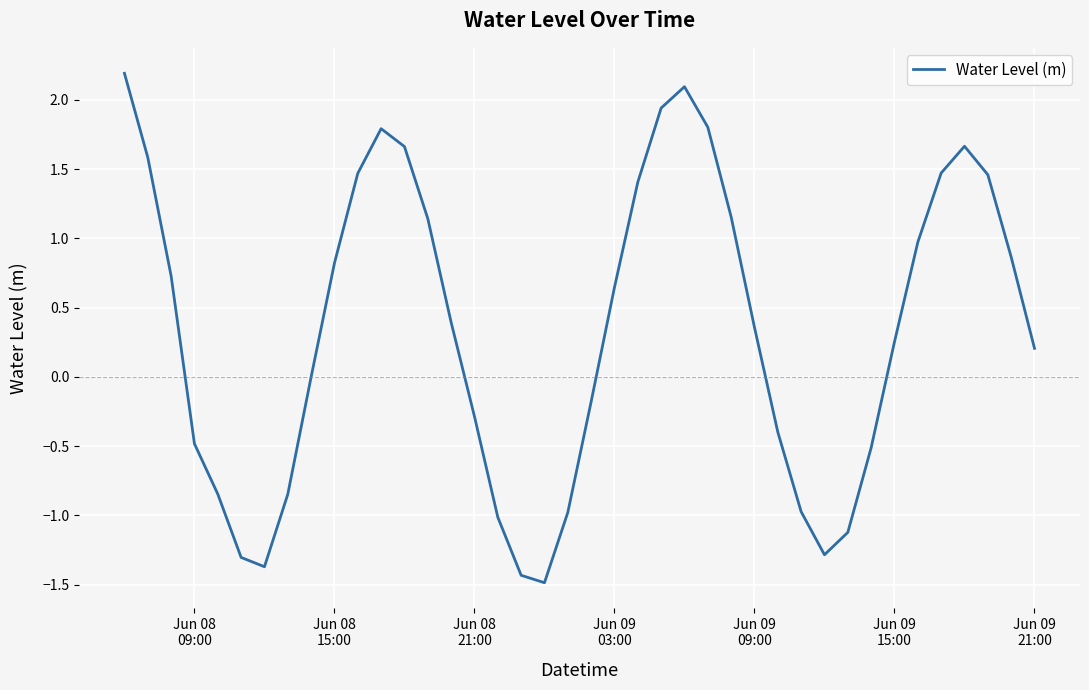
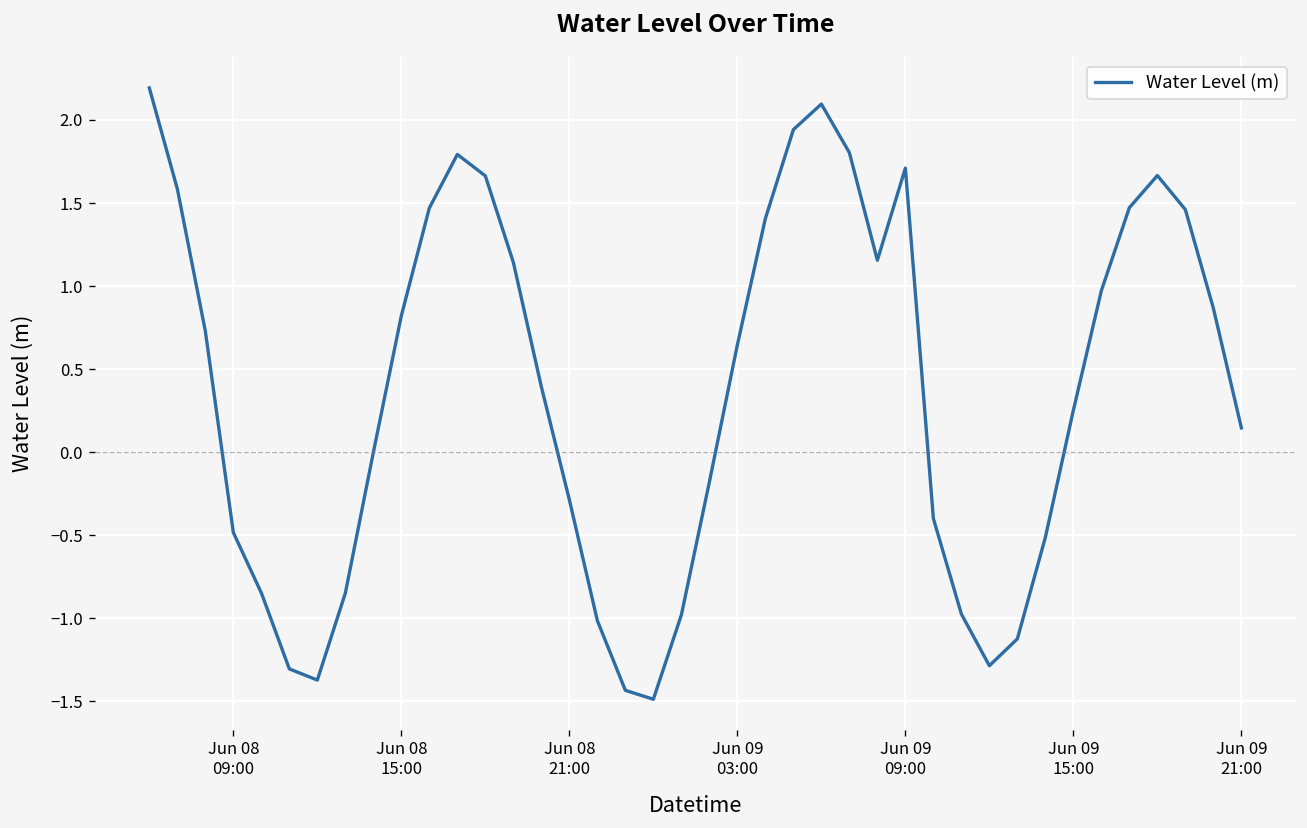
  {
    "Jun 08 09:00": -0.48,
    "Jun 08 15:00": 0.82,
    "Jun 08 21:00": -0.29,
    "Jun 09 03:00": 0.65,
-   "Jun 09 09:00": 0.36,
+   "Jun 09 09:00": 1.71,
    "Jun 09 15:00": 0.25,
-   "Jun 09 21:00": 0.21
+   "Jun 09 21:00": 0.15
  }
